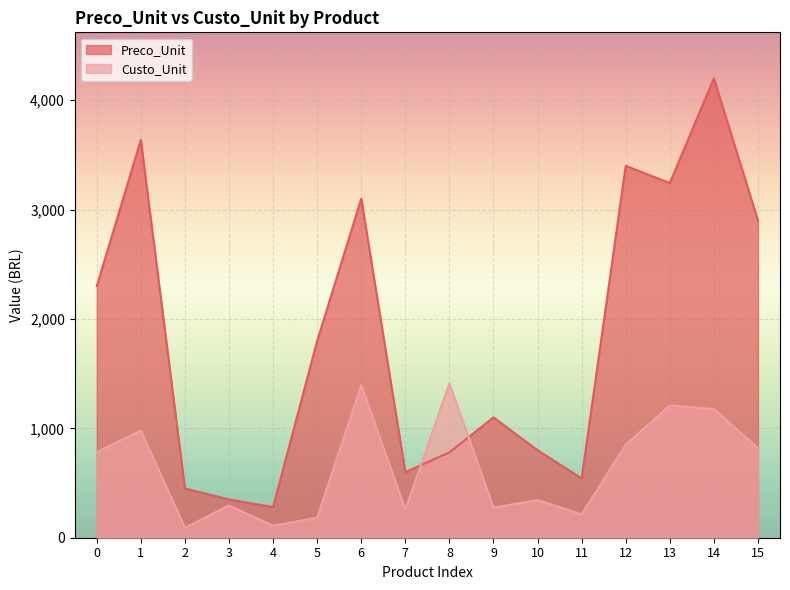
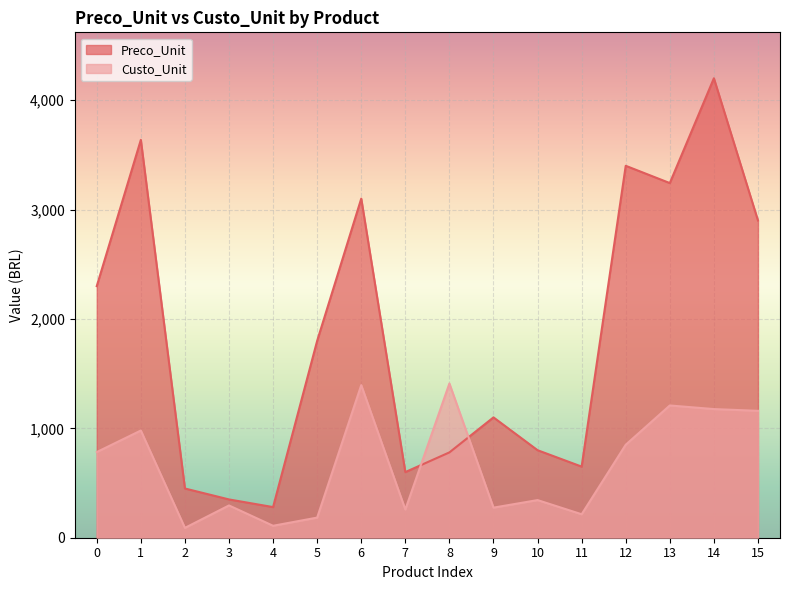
  {
    "Preco_Unit": {
      "0": "2,300",
      "1": "3,640",
      "2": "450",
      "3": "350",
      "4": "280",
      "5": "1,800",
      "6": "3,100",
      "7": "600",
      "8": "780",
      "9": "1,100",
      "10": "800",
-     "11": "540",
+     "11": "650",
      "12": "3,400",
      "13": "3,240",
      "14": "4,200",
      "15": "2,900"
    },
    "Custo_Unit": {
      "0": "780",
      "1": "980",
      "2": "90",
      "3": "300",
      "4": "110",
      "5": "180",
      "6": "1,400",
      "7": "260",
      "8": "1,410",
      "9": "280",
      "10": "340",
      "11": "210",
      "12": "850",
      "13": "1,210",
      "14": "1,180",
-     "15": "820"
+     "15": "1,160"
    }
  }
